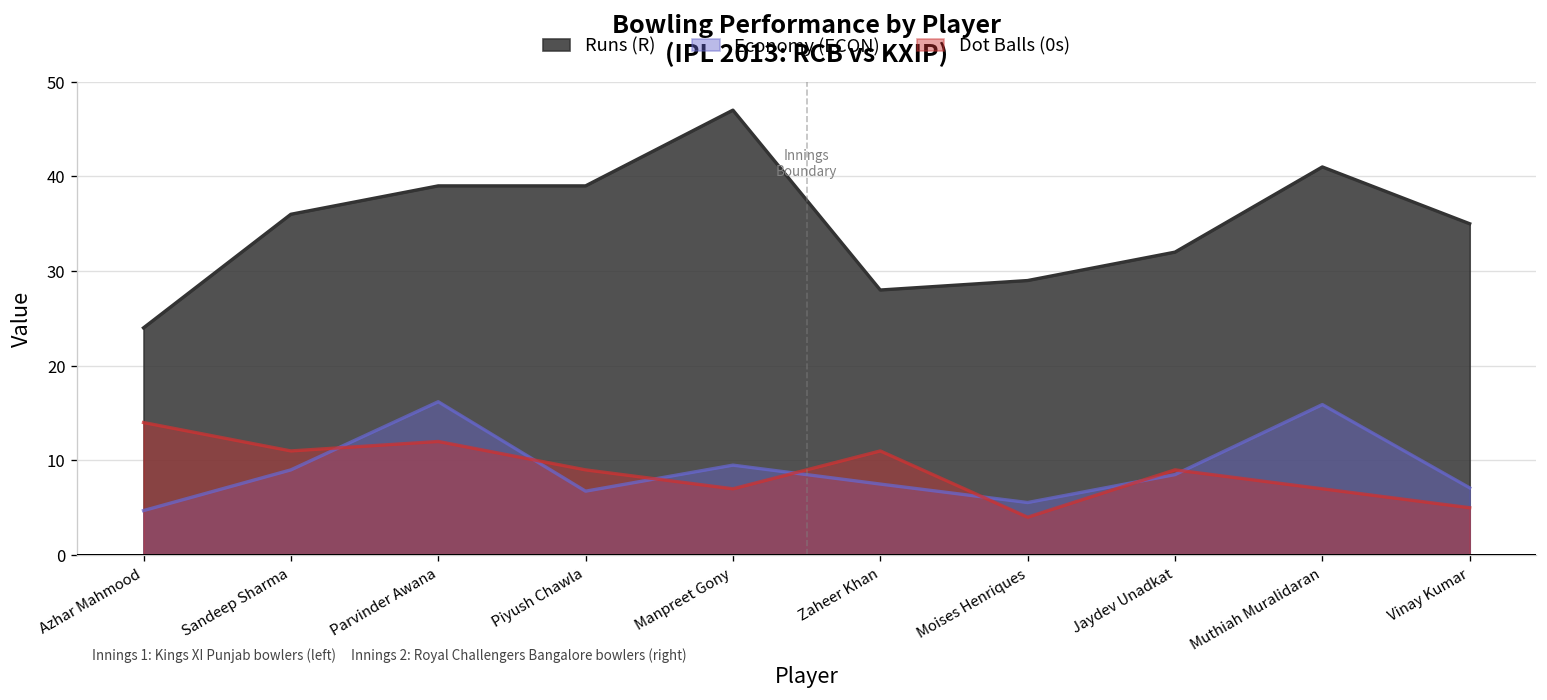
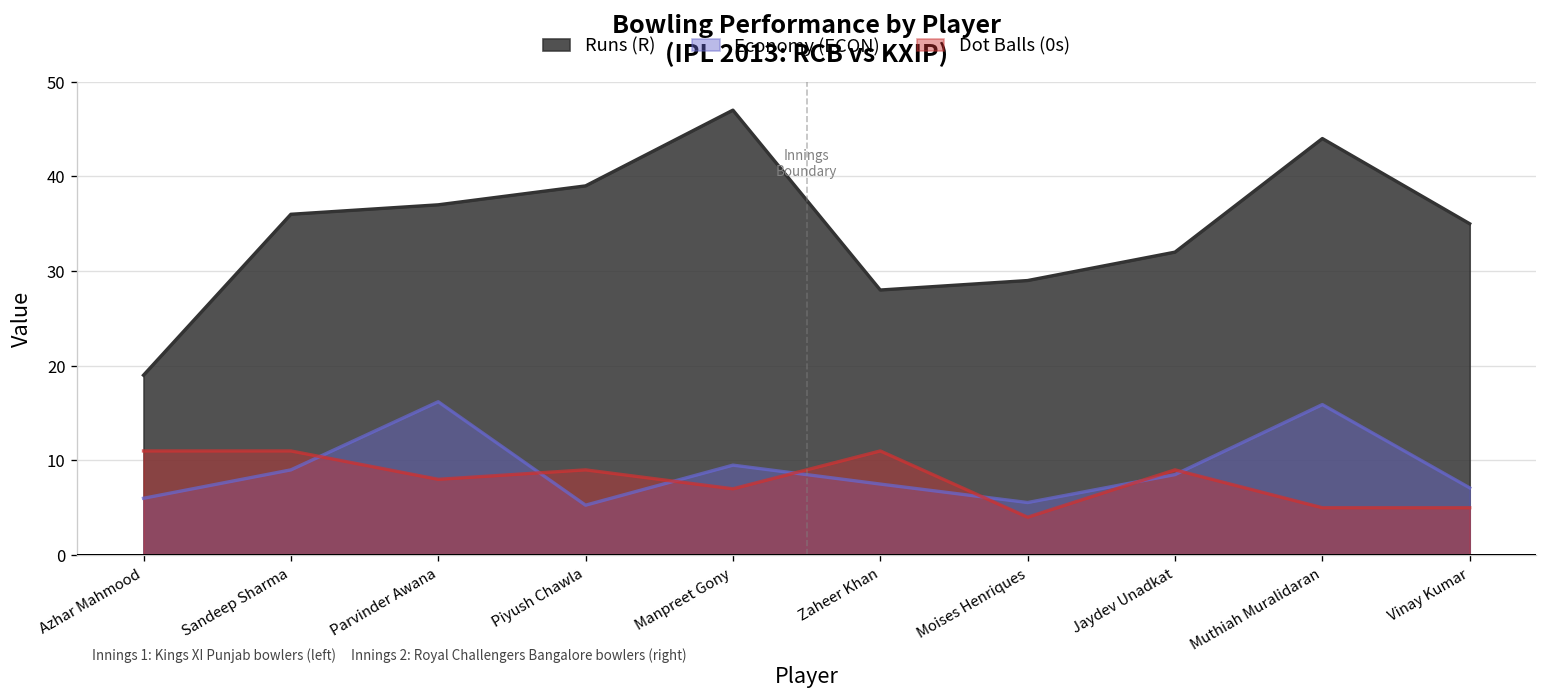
  {
    "Runs (R)": {
-     "Azhar Mahmood": 24,
+     "Azhar Mahmood": 19,
      "Sandeep Sharma": 36,
-     "Parvinder Awana": 39,
+     "Parvinder Awana": 37,
      "Piyush Chawla": 39,
      "Manpreet Gony": 47,
      "Zaheer Khan": 28,
      "Moises Henriques": 29,
      "Jaydev Unadkat": 32,
-     "Muthiah Muralidaran": 41,
+     "Muthiah Muralidaran": 44,
      "Vinay Kumar": 35
    },
    "Economy (ECON)": {
-     "Azhar Mahmood": 5,
+     "Azhar Mahmood": 6,
      "Sandeep Sharma": 9,
      "Parvinder Awana": 16,
-     "Piyush Chawla": 7,
+     "Piyush Chawla": 5,
      "Manpreet Gony": 10,
      "Zaheer Khan": 8,
      "Moises Henriques": 6,
      "Jaydev Unadkat": 9,
      "Muthiah Muralidaran": 16,
      "Vinay Kumar": 7
    },
    "Dot Balls (0s)": {
-     "Azhar Mahmood": 14,
+     "Azhar Mahmood": 11,
      "Sandeep Sharma": 11,
-     "Parvinder Awana": 12,
+     "Parvinder Awana": 8,
      "Piyush Chawla": 9,
      "Manpreet Gony": 7,
      "Zaheer Khan": 11,
      "Moises Henriques": 4,
      "Jaydev Unadkat": 9,
-     "Muthiah Muralidaran": 7,
+     "Muthiah Muralidaran": 5,
      "Vinay Kumar": 5
    }
  }
